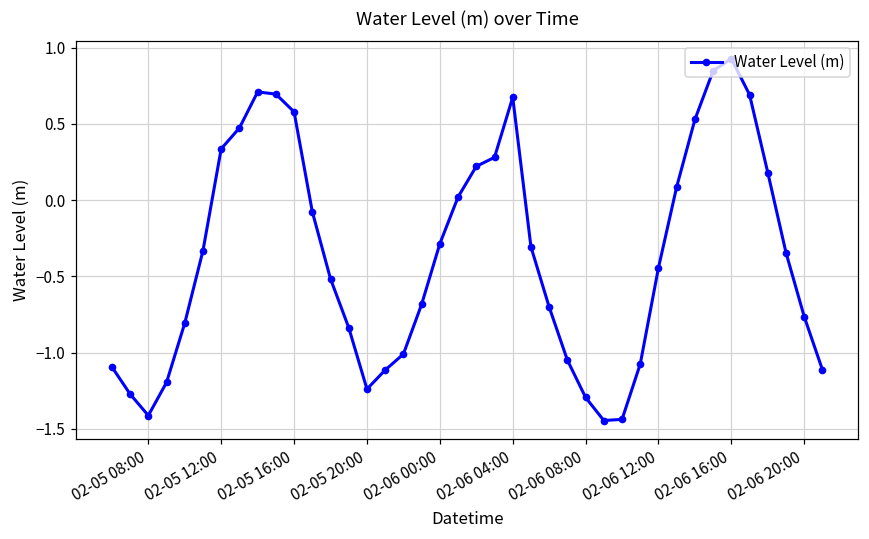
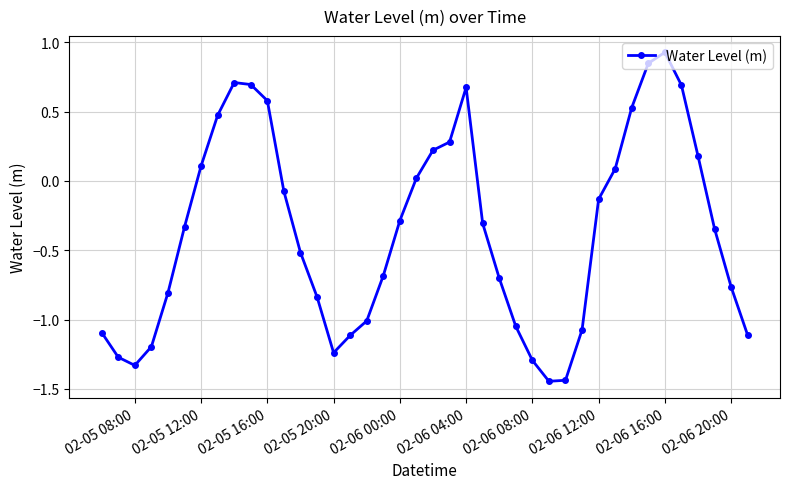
  {
-   "02-05 08:00": -1.41,
-   "02-05 12:00": 0.34,
+   "02-05 08:00": -1.33,
+   "02-05 12:00": 0.11,
    "02-05 16:00": 0.58,
    "02-05 20:00": -1.24,
    "02-06 00:00": -0.29,
    "02-06 04:00": 0.67,
    "02-06 08:00": -1.29,
-   "02-06 12:00": -0.44,
+   "02-06 12:00": -0.13,
    "02-06 20:00": -0.76
  }
